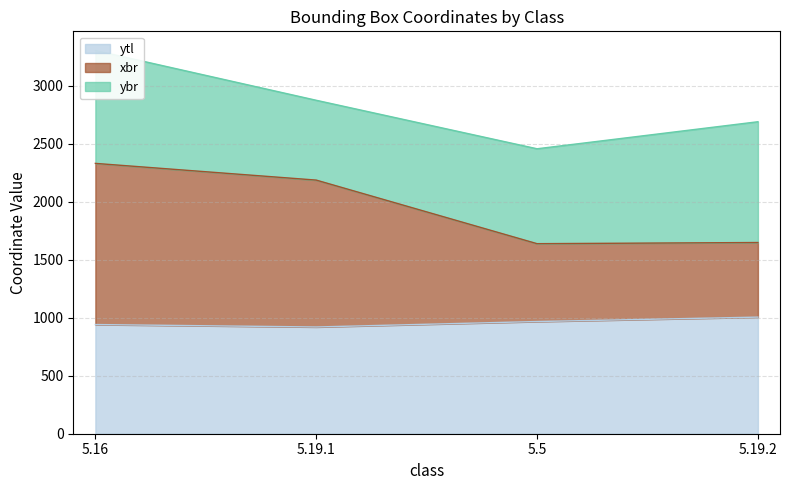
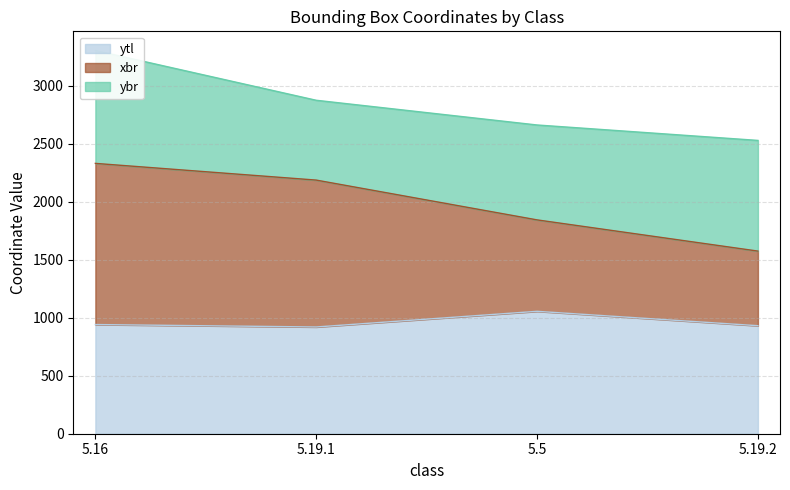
  {
    "ytl": {
      "5.16": 940,
      "5.19.1": 920,
-     "5.5": 970,
-     "5.19.2": 1010
+     "5.5": 1060,
+     "5.19.2": 930
    },
    "xbr": {
      "5.16": 1390,
      "5.19.1": 1270,
-     "5.5": 670,
+     "5.5": 790,
      "5.19.2": 640
    },
    "ybr": {
      "5.19.1": 690,
      "5.5": 820,
-     "5.19.2": 1040
+     "5.19.2": 950
    }
  }
